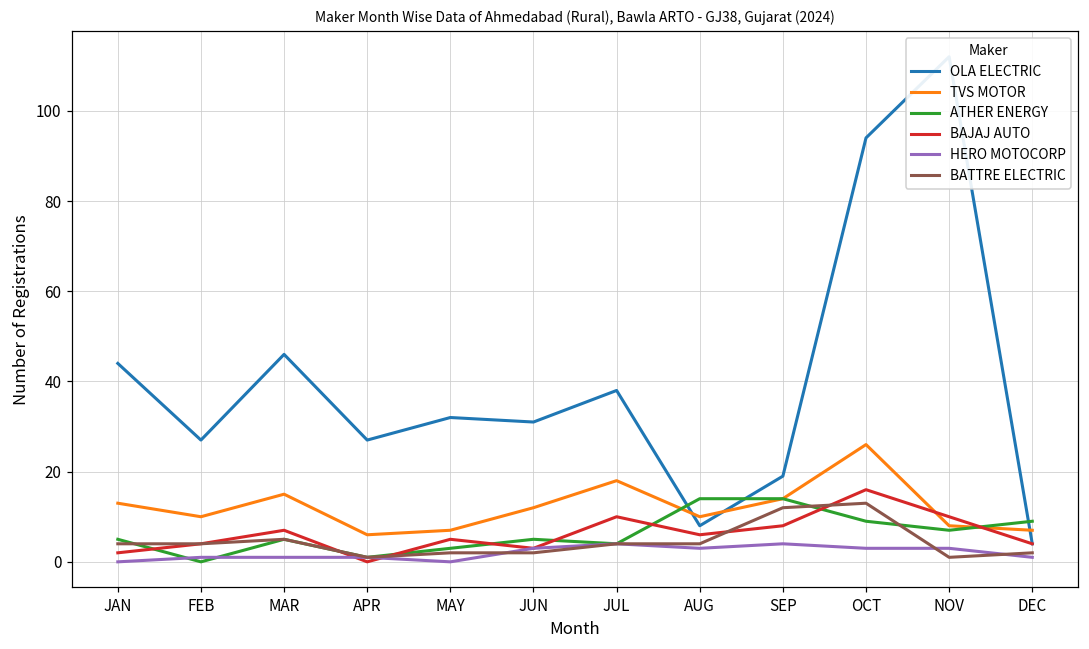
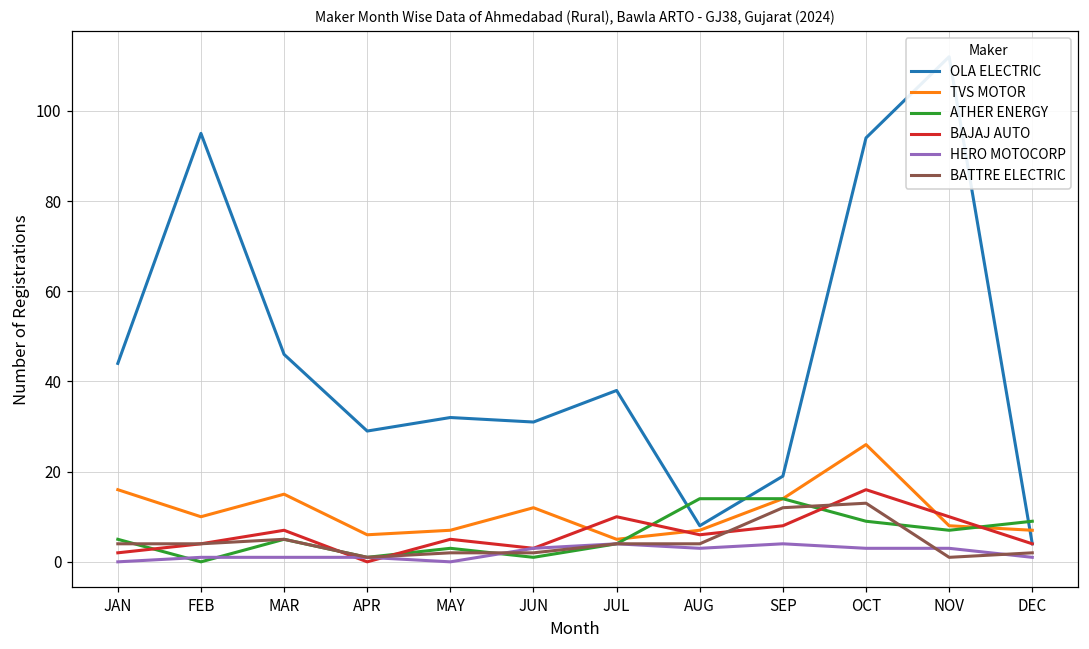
  {
    "OLA ELECTRIC": {
      "JAN": 44,
-     "FEB": 27,
+     "FEB": 95,
      "MAR": 46,
-     "APR": 27,
+     "APR": 29,
      "MAY": 32,
      "JUN": 31,
      "JUL": 38,
      "AUG": 8,
      "SEP": 19,
      "OCT": 94
    },
    "TVS MOTOR": {
-     "JAN": 13,
+     "JAN": 16,
      "FEB": 10,
      "MAR": 15,
      "APR": 6,
      "MAY": 7,
      "JUN": 12,
-     "JUL": 18,
-     "AUG": 10,
+     "JUL": 5,
+     "AUG": 7,
      "OCT": 26,
      "NOV": 8,
      "DEC": 7
    },
    "ATHER ENERGY": {
      "JAN": 5,
      "FEB": 0,
      "MAY": 3,
-     "JUN": 5,
+     "JUN": 1,
      "AUG": 14,
      "OCT": 9,
      "NOV": 7,
      "DEC": 9
    },
    "BAJAJ AUTO": {
      "JAN": 2,
      "MAR": 7,
      "APR": 0,
      "MAY": 5,
      "JUL": 10,
      "AUG": 6,
      "SEP": 8,
      "OCT": 16,
      "NOV": 10
    },
    "HERO MOTOCORP": {
      "JAN": 0,
      "FEB": 1,
      "MAR": 1,
      "MAY": 0,
      "AUG": 3,
      "SEP": 4,
      "OCT": 3,
      "NOV": 3,
      "DEC": 1
    },
    "BATTRE ELECTRIC": {
      "JAN": 4,
      "MAY": 2,
      "JUN": 2,
      "AUG": 4,
      "SEP": 12,
      "OCT": 13,
      "NOV": 1,
      "DEC": 2
    }
  }
